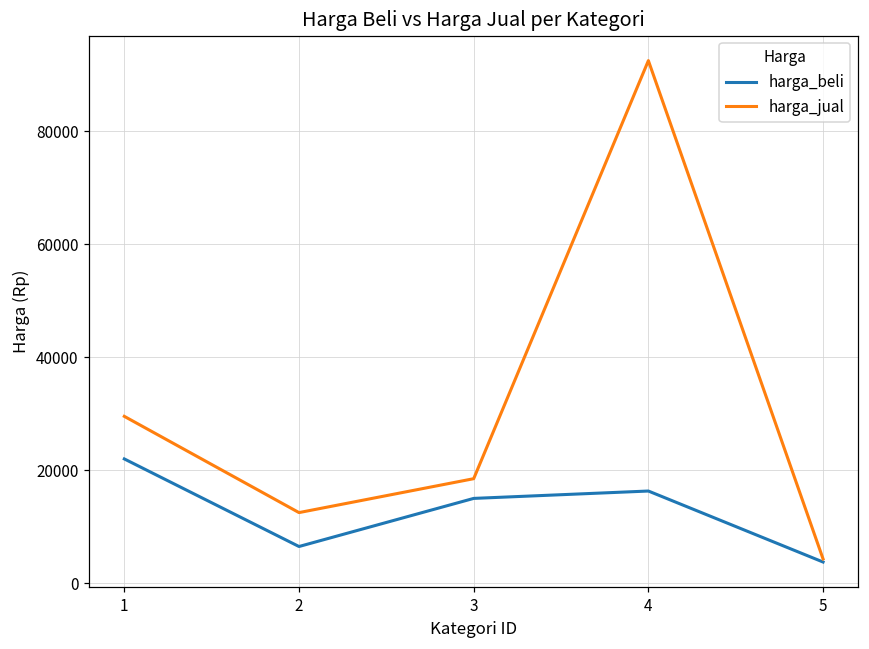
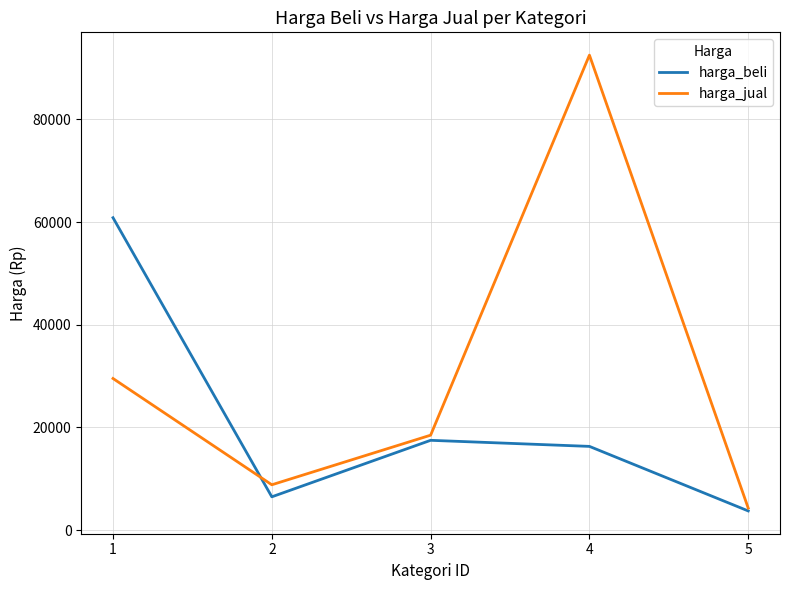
  {
    "harga_beli": {
-     "1": 22000,
+     "1": 61000,
      "2": 6000,
-     "3": 15000,
+     "3": 18000,
      "4": 16000,
      "5": 4000
    },
    "harga_jual": {
      "1": 30000,
-     "2": 13000,
+     "2": 9000,
      "3": 19000,
      "4": 93000,
      "5": 4000
    }
  }
